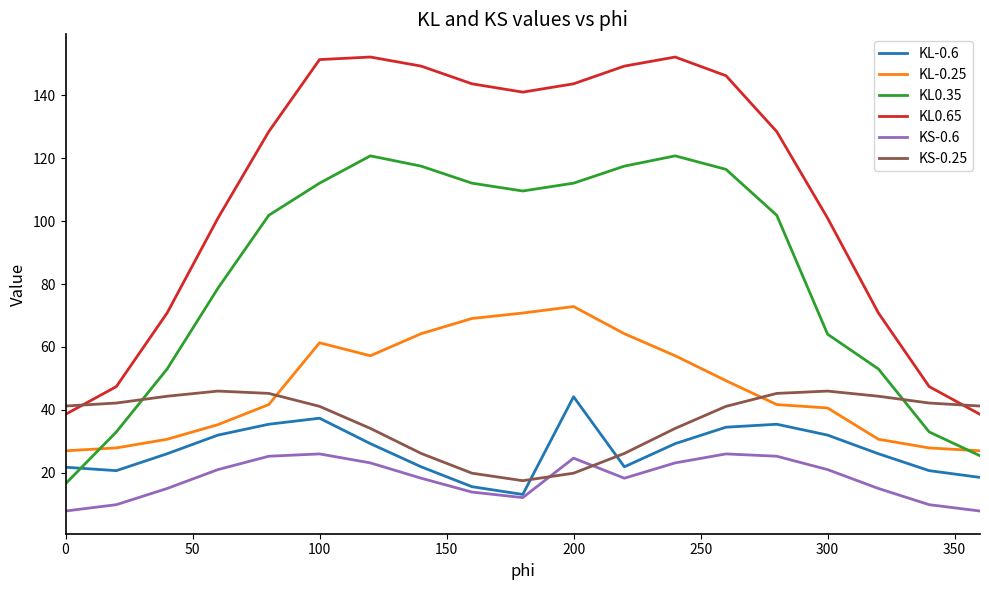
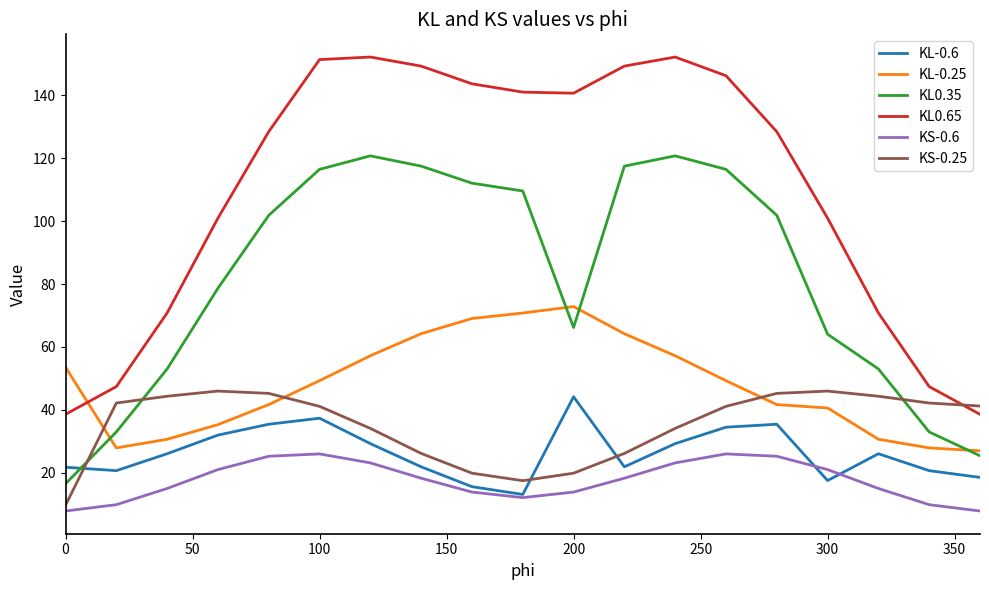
  {
    "KL-0.6": {
      "0": 22,
      "100": 37,
      "200": 44,
-     "300": 32
+     "300": 18
    },
    "KL-0.25": {
-     "0": 27,
-     "100": 61,
+     "0": 54,
+     "100": 49,
      "200": 73,
      "300": 41
    },
    "KL0.35": {
      "0": 16,
-     "100": 112,
-     "200": 112,
+     "100": 116,
+     "200": 66,
      "300": 64
    },
    "KL0.65": {
      "0": 39,
      "100": 151,
-     "200": 144,
+     "200": 141,
      "300": 101
    },
    "KS-0.6": {
      "0": 8,
      "100": 26,
-     "200": 25,
+     "200": 14,
      "300": 21
    },
    "KS-0.25": {
-     "0": 41,
+     "0": 10,
      "100": 41,
      "200": 20,
      "300": 46
    }
  }
